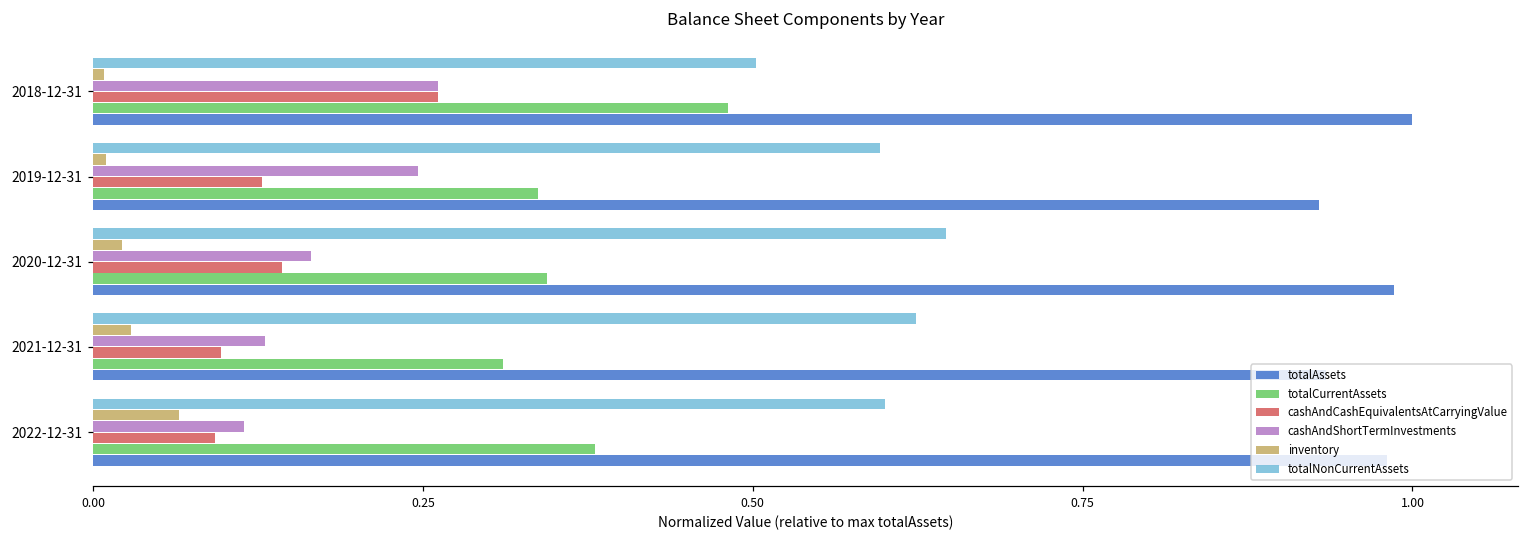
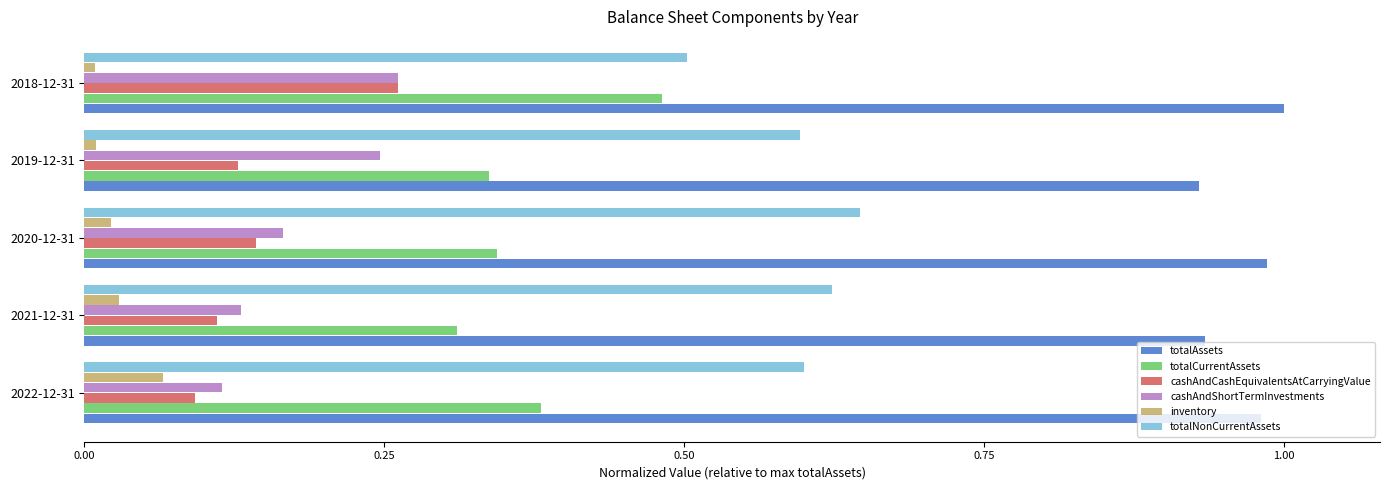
  {
    "totalAssets": {
      "2018-12-31": 1.000,
      "2019-12-31": 0.929,
      "2020-12-31": 0.986,
      "2021-12-31": 0.934
    },
    "totalCurrentAssets": {
      "2018-12-31": 0.482,
      "2019-12-31": 0.337,
      "2020-12-31": 0.344,
      "2021-12-31": 0.311,
      "2022-12-31": 0.380
    },
    "cashAndCashEquivalentsAtCarryingValue": {
      "2018-12-31": 0.262,
      "2019-12-31": 0.128,
      "2020-12-31": 0.143,
-     "2021-12-31": 0.097,
+     "2021-12-31": 0.111,
      "2022-12-31": 0.093
    },
    "cashAndShortTermInvestments": {
      "2018-12-31": 0.262,
      "2019-12-31": 0.247,
      "2020-12-31": 0.165,
      "2021-12-31": 0.130,
      "2022-12-31": 0.115
    },
    "inventory": {
      "2018-12-31": 0.008,
      "2019-12-31": 0.010,
      "2020-12-31": 0.022,
      "2021-12-31": 0.029,
      "2022-12-31": 0.065
    },
    "totalNonCurrentAssets": {
      "2018-12-31": 0.503,
      "2019-12-31": 0.596,
      "2020-12-31": 0.647,
      "2021-12-31": 0.623,
      "2022-12-31": 0.600
    }
  }
